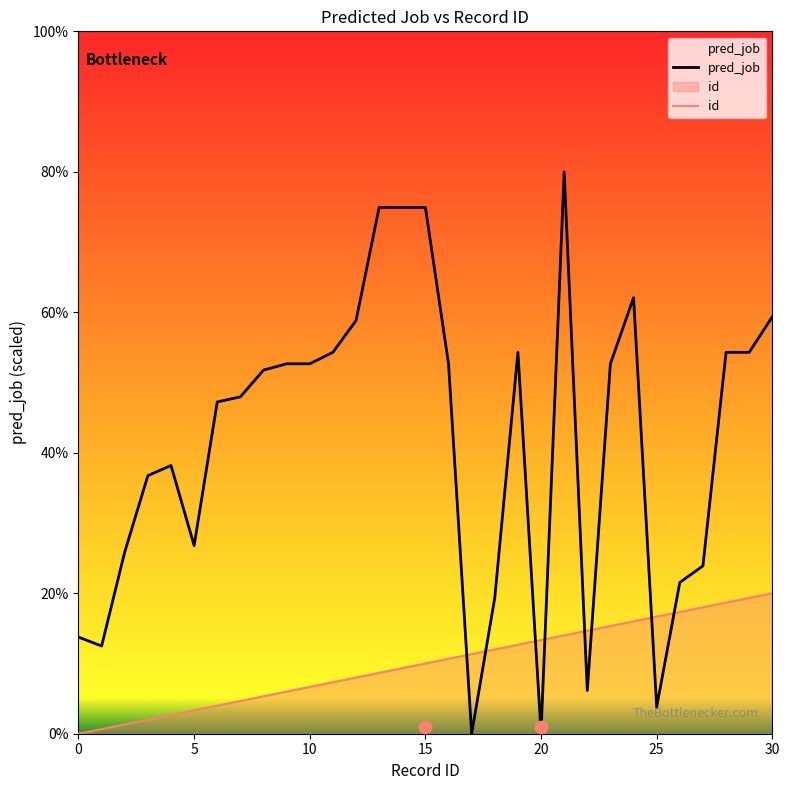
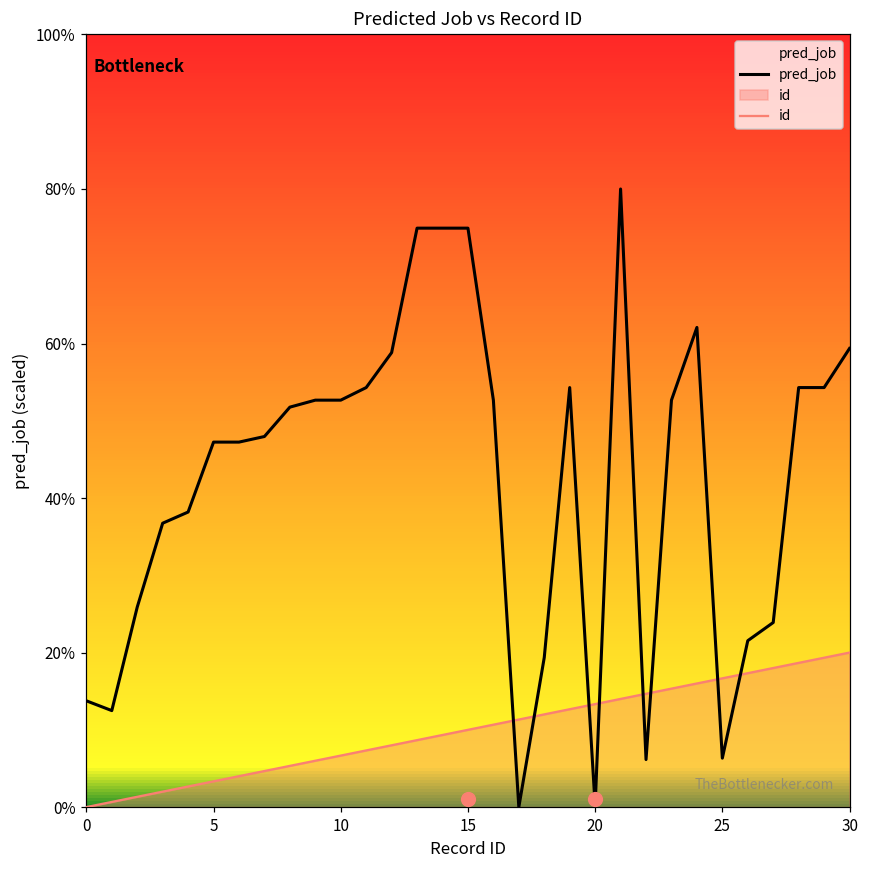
  {
    "pred_job": {
      "0": "14%",
-     "5": "27%",
+     "5": "47%",
      "10": "53%",
      "15": "75%",
      "20": "0%",
-     "25": "4%",
+     "25": "6%",
      "30": "59%"
    }
  }
